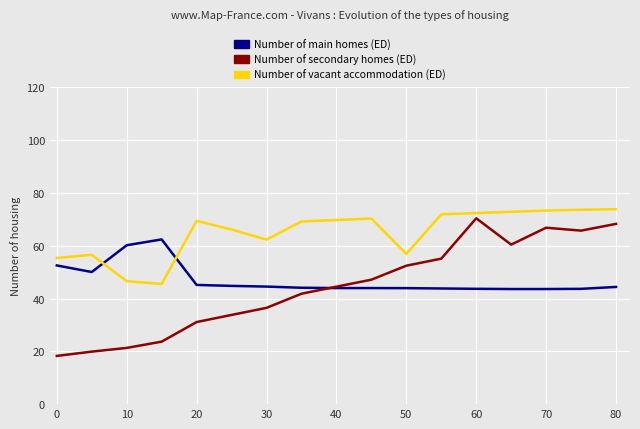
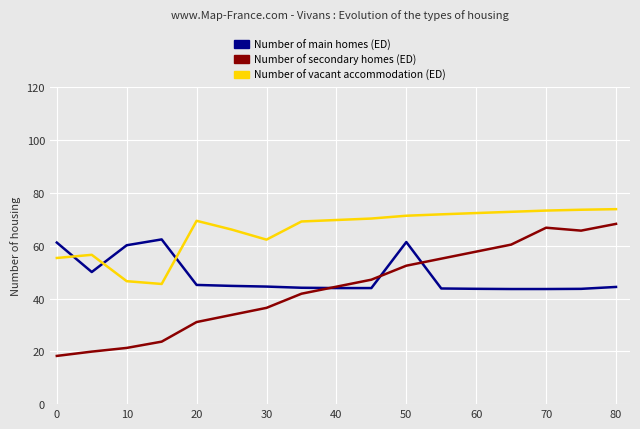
  {
    "Number of main homes (ED)": {
-     "0": 53,
+     "0": 61,
      "10": 60,
      "20": 45,
      "30": 45,
-     "50": 44,
+     "50": 61,
      "60": 44,
      "70": 44,
      "80": 44
    },
    "Number of secondary homes (ED)": {
      "0": 18,
      "10": 21,
      "20": 31,
      "30": 36,
      "50": 52,
-     "60": 70,
+     "60": 58,
      "70": 67,
      "80": 68
    },
    "Number of vacant accommodation (ED)": {
      "0": 55,
      "10": 47,
      "20": 69,
      "30": 62,
      "40": 70,
-     "50": 57,
+     "50": 71,
      "60": 72,
      "70": 73,
      "80": 74
    }
  }
